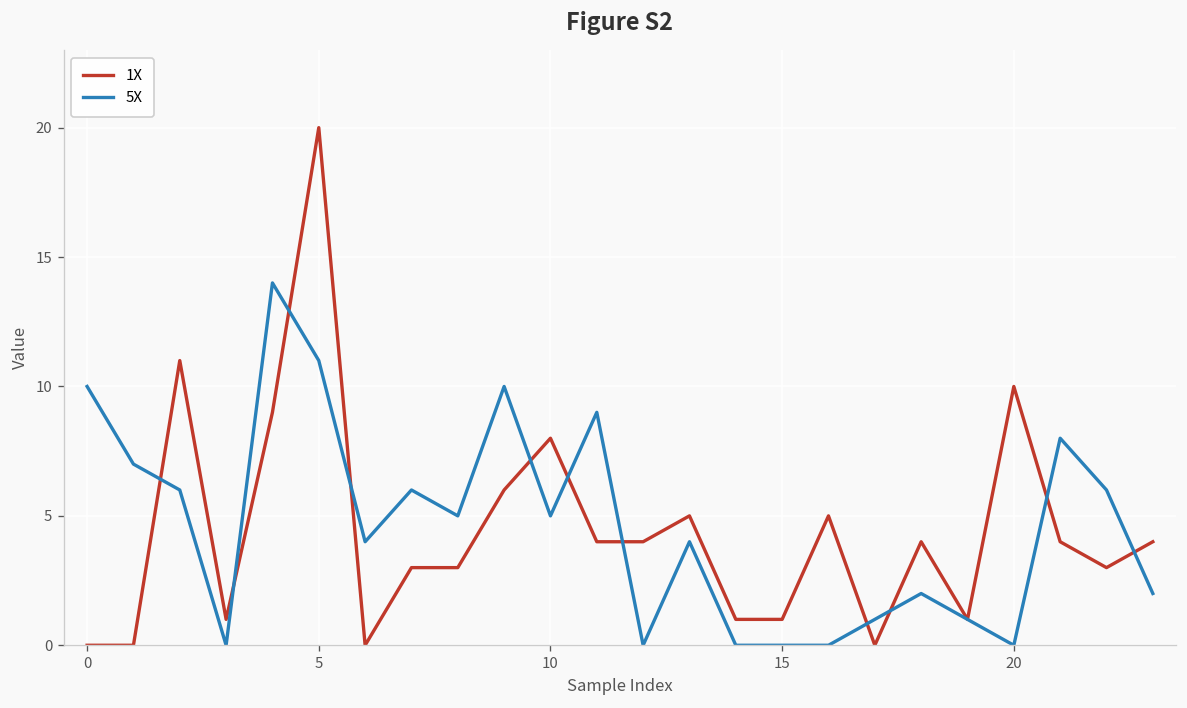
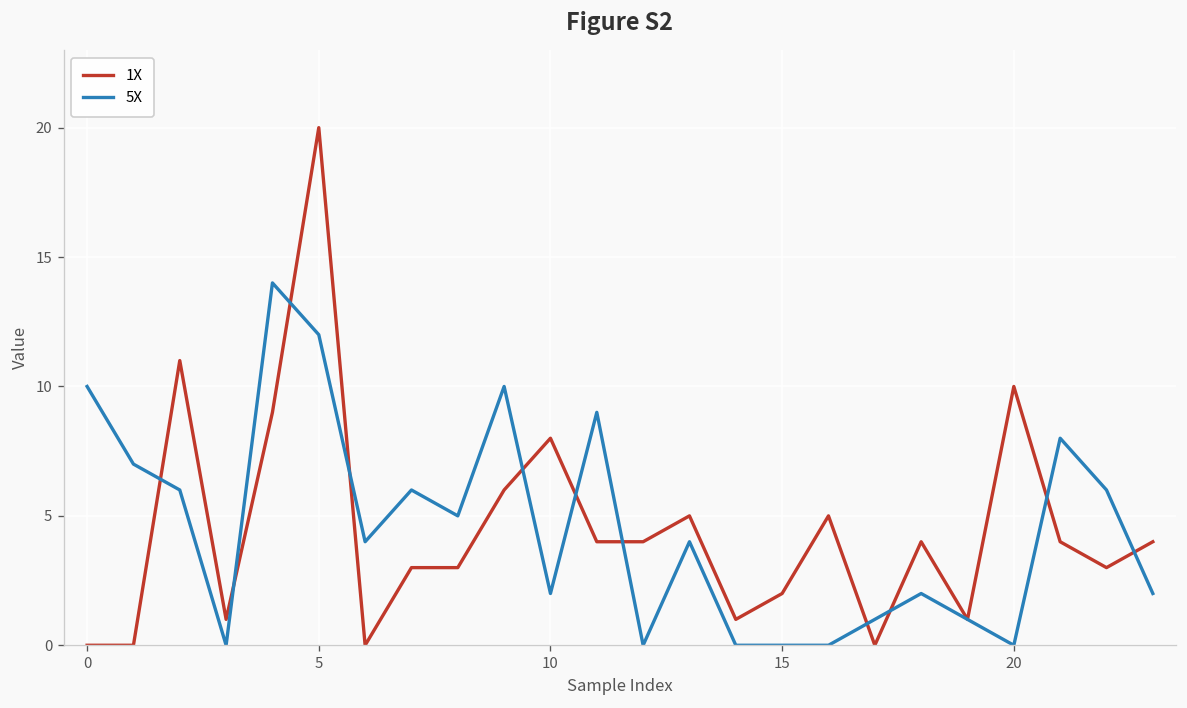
  {
    "1X": {
      "0": 0,
      "5": 20,
      "10": 8,
-     "15": 1,
+     "15": 2,
      "20": 10
    },
    "5X": {
      "0": 10,
-     "5": 11,
-     "10": 5,
+     "5": 12,
+     "10": 2,
      "15": 0,
      "20": 0
    }
  }
